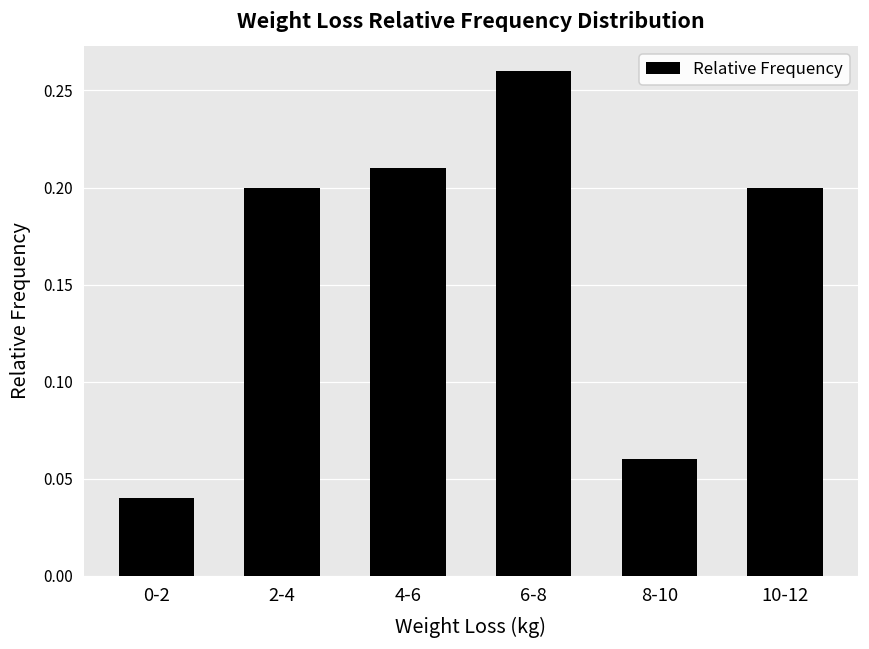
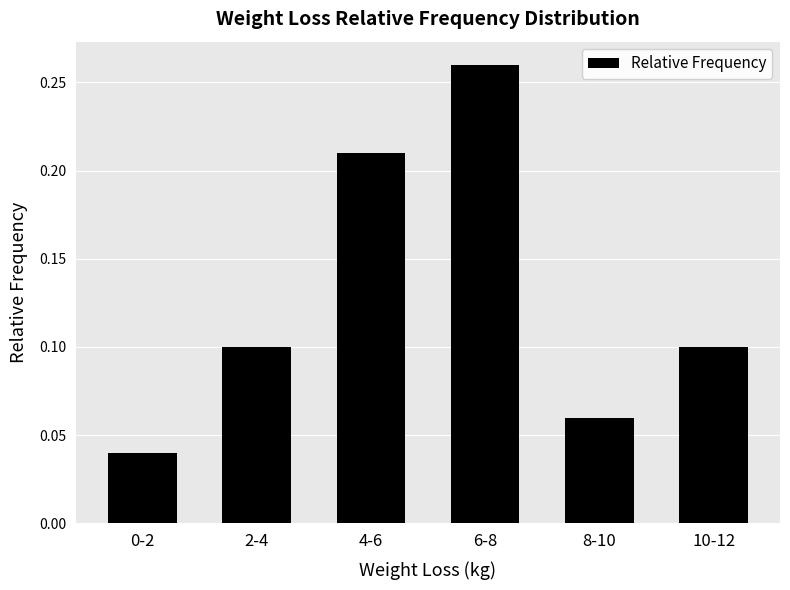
  {
    "0-2": 0.040,
-   "2-4": 0.2,
+   "2-4": 0.1,
    "4-6": 0.210,
    "6-8": 0.260,
    "8-10": 0.060,
-   "10-12": 0.2
+   "10-12": 0.1
  }
